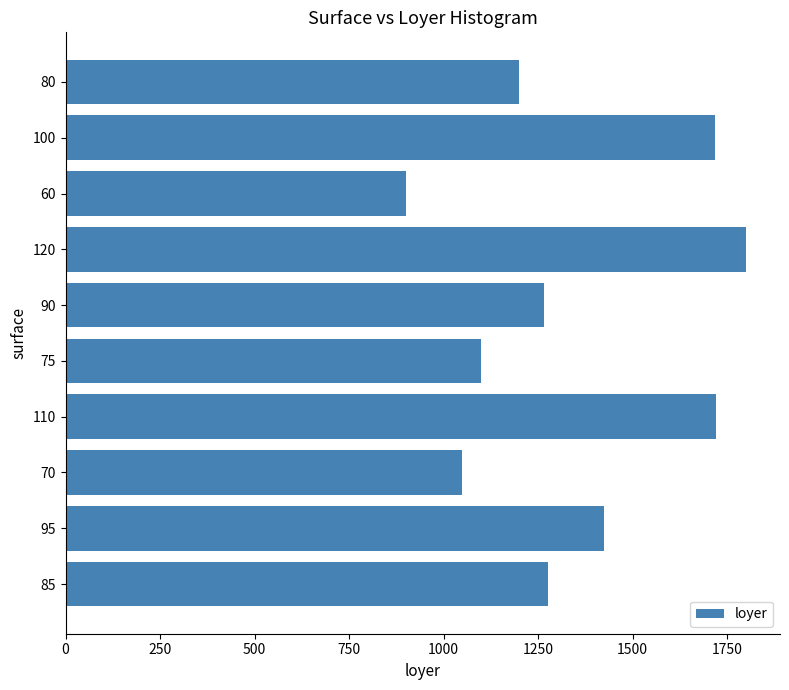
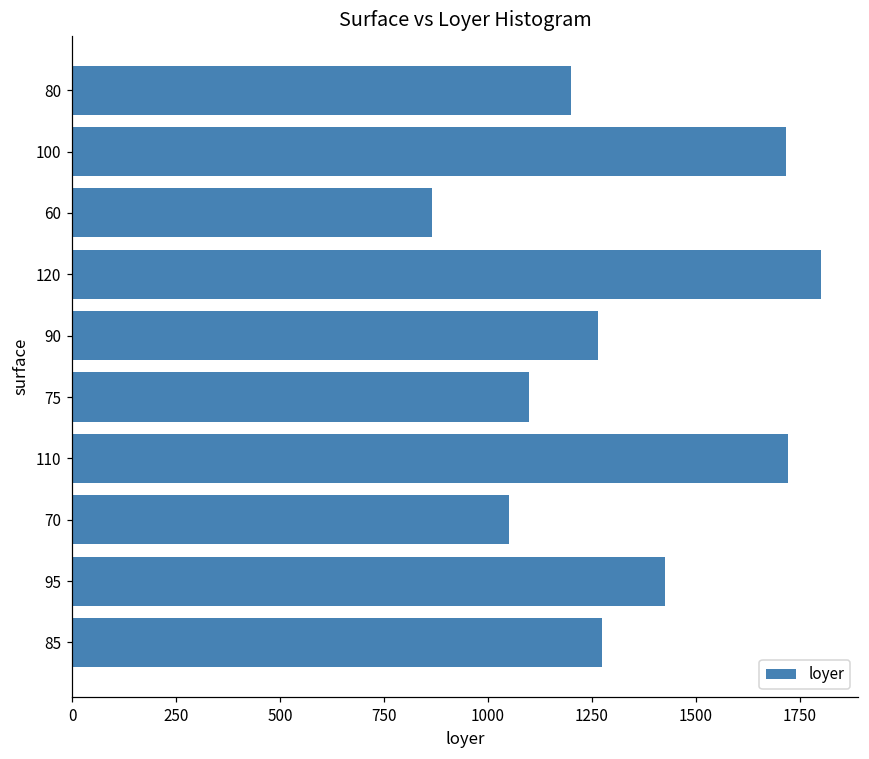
  {
    "80": 1200,
    "100": 1720,
-   "60": 900,
+   "60": 870,
    "120": 1800,
    "90": 1270,
    "75": 1100,
    "110": 1720,
    "70": 1050,
    "95": 1430,
    "85": 1280
  }
